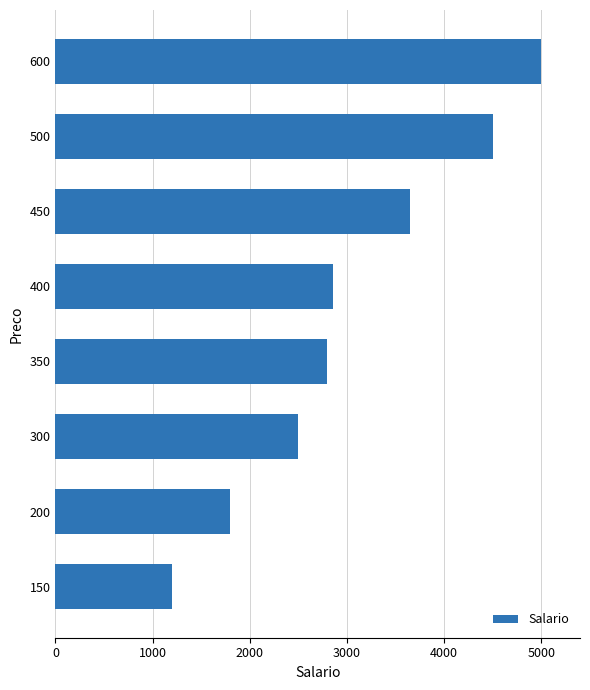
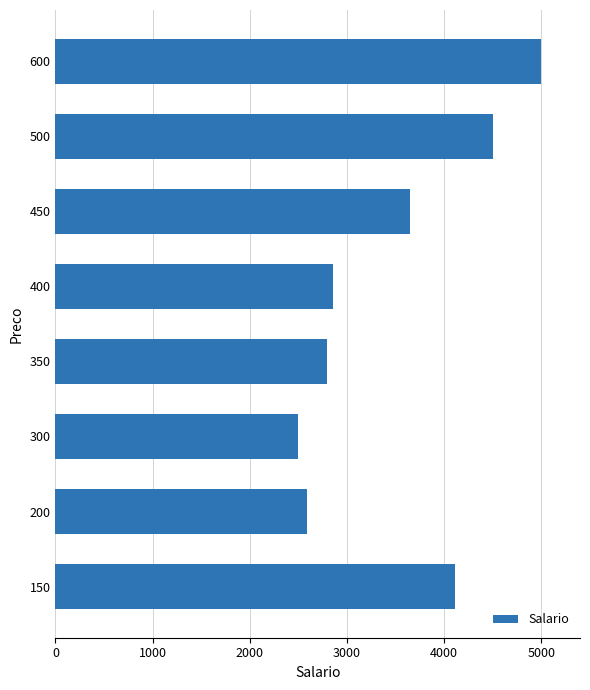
  {
    "600": 5000,
    "500": 4500,
    "450": 3700,
    "400": 2900,
    "350": 2800,
    "300": 2500,
-   "200": 1800,
-   "150": 1200
+   "200": 2600,
+   "150": 4100
  }
